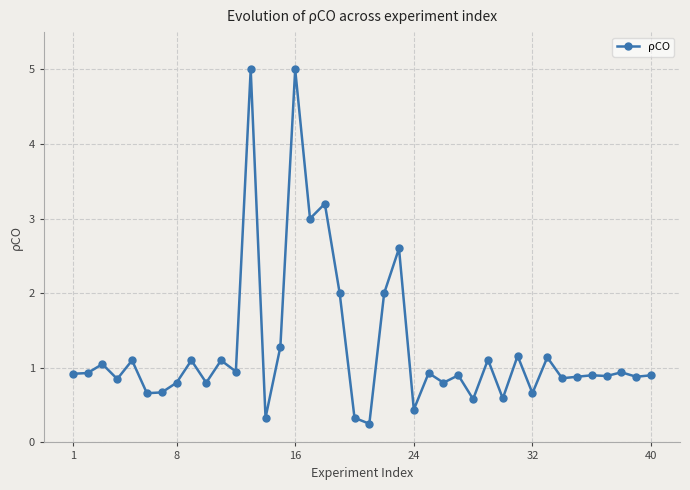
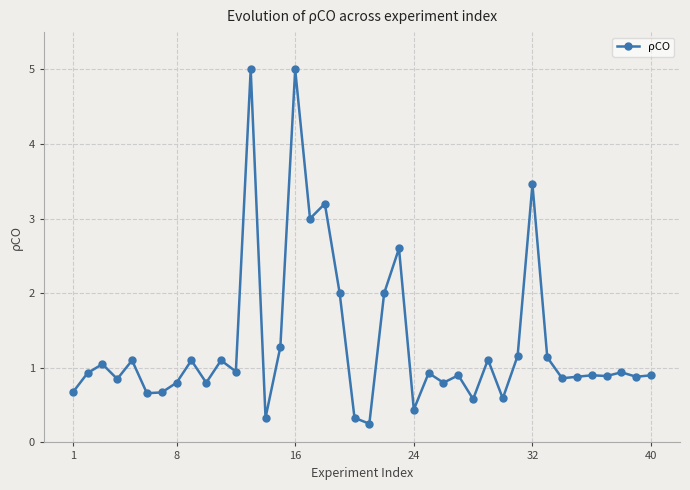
  {
-   "1": 0.9,
+   "1": 0.7,
    "8": 0.8,
    "16": 5.0,
    "24": 0.4,
-   "32": 0.7,
+   "32": 3.5,
    "40": 0.9
  }
